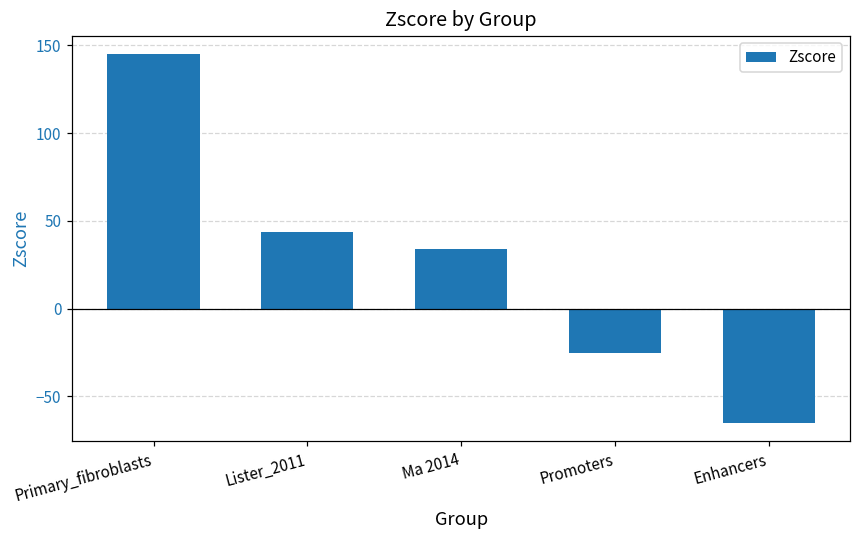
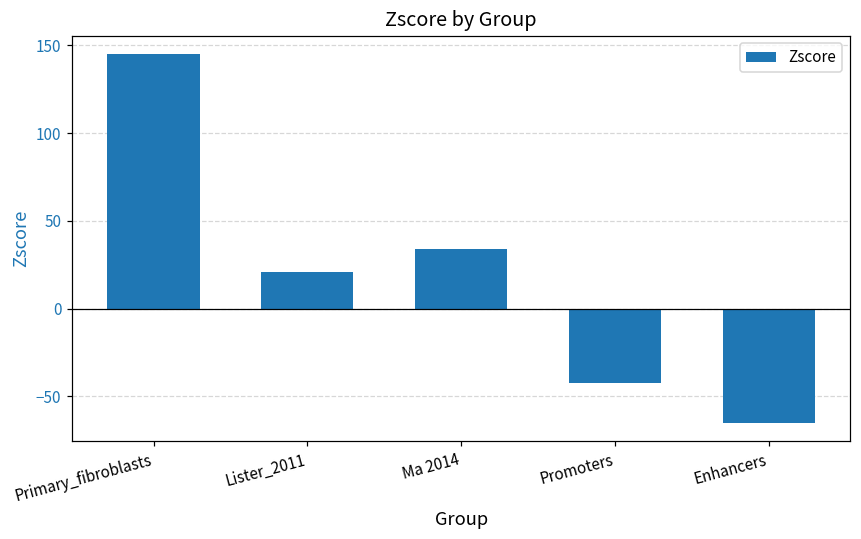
  {
    "Primary_fibroblasts": 145,
-   "Lister_2011": 44,
+   "Lister_2011": 21,
    "Ma 2014": 34,
-   "Promoters": -25,
+   "Promoters": -43,
    "Enhancers": -65
  }
